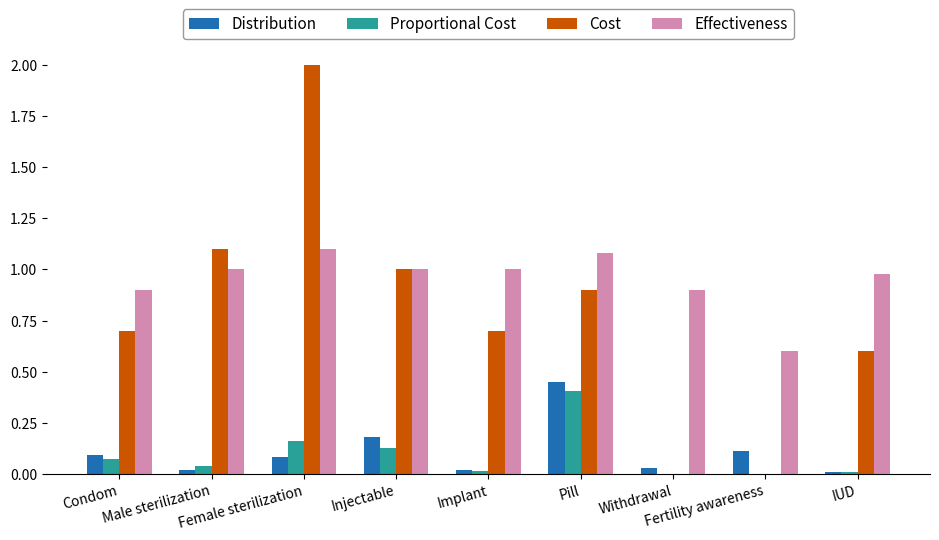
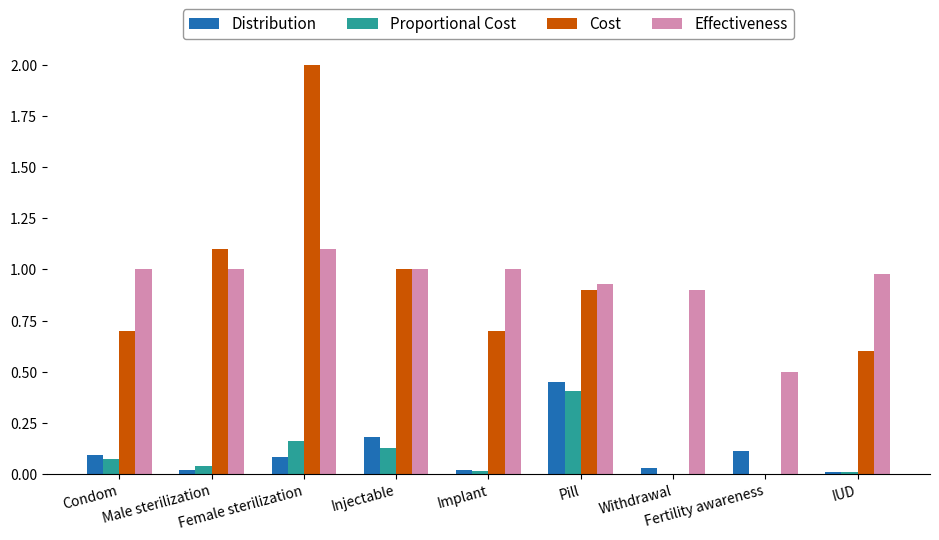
  {
    "Cost": {
      "Condom": 0.70,
      "Male sterilization": 1.10,
      "Female sterilization": 2.00,
      "Injectable": 1.00,
      "Implant": 0.70,
      "Pill": 0.90,
      "Withdrawal": 0.00,
      "Fertility awareness": 0.00,
      "IUD": 0.60
    },
    "Effectiveness": {
-     "Condom": 0.9,
+     "Condom": 1.0,
      "Male sterilization": 1.00,
      "Female sterilization": 1.10,
      "Injectable": 1.00,
      "Implant": 1.00,
-     "Pill": 1.08,
+     "Pill": 0.93,
      "Withdrawal": 0.90,
-     "Fertility awareness": 0.6,
+     "Fertility awareness": 0.5,
      "IUD": 0.98
    }
  }
